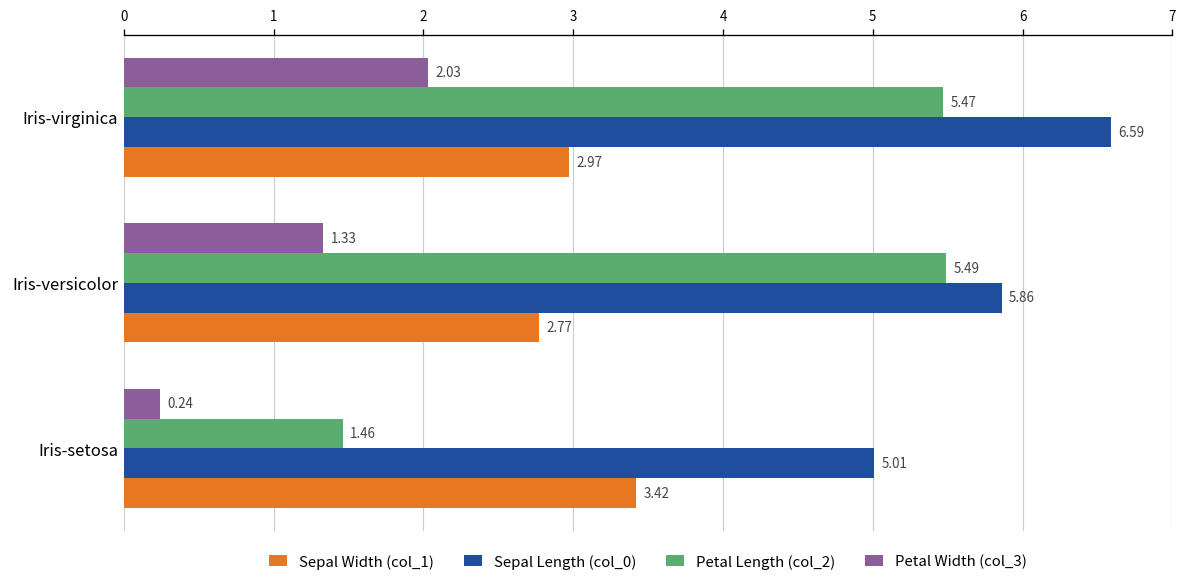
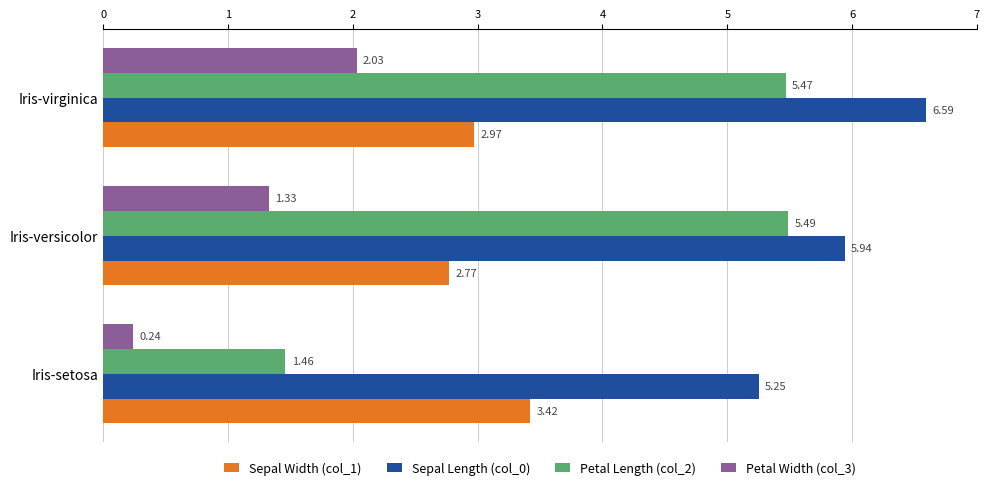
  {
    "Sepal Width (col_1)": {
      "Iris-virginica": 2.97,
      "Iris-versicolor": 2.77,
      "Iris-setosa": 3.42
    },
    "Sepal Length (col_0)": {
      "Iris-virginica": 6.59,
-     "Iris-versicolor": 5.86,
-     "Iris-setosa": 5.01
+     "Iris-versicolor": 5.94,
+     "Iris-setosa": 5.25
    },
    "Petal Length (col_2)": {
      "Iris-virginica": 5.47,
      "Iris-versicolor": 5.49,
      "Iris-setosa": 1.46
    },
    "Petal Width (col_3)": {
      "Iris-virginica": 2.03,
      "Iris-versicolor": 1.33,
      "Iris-setosa": 0.24
    }
  }
